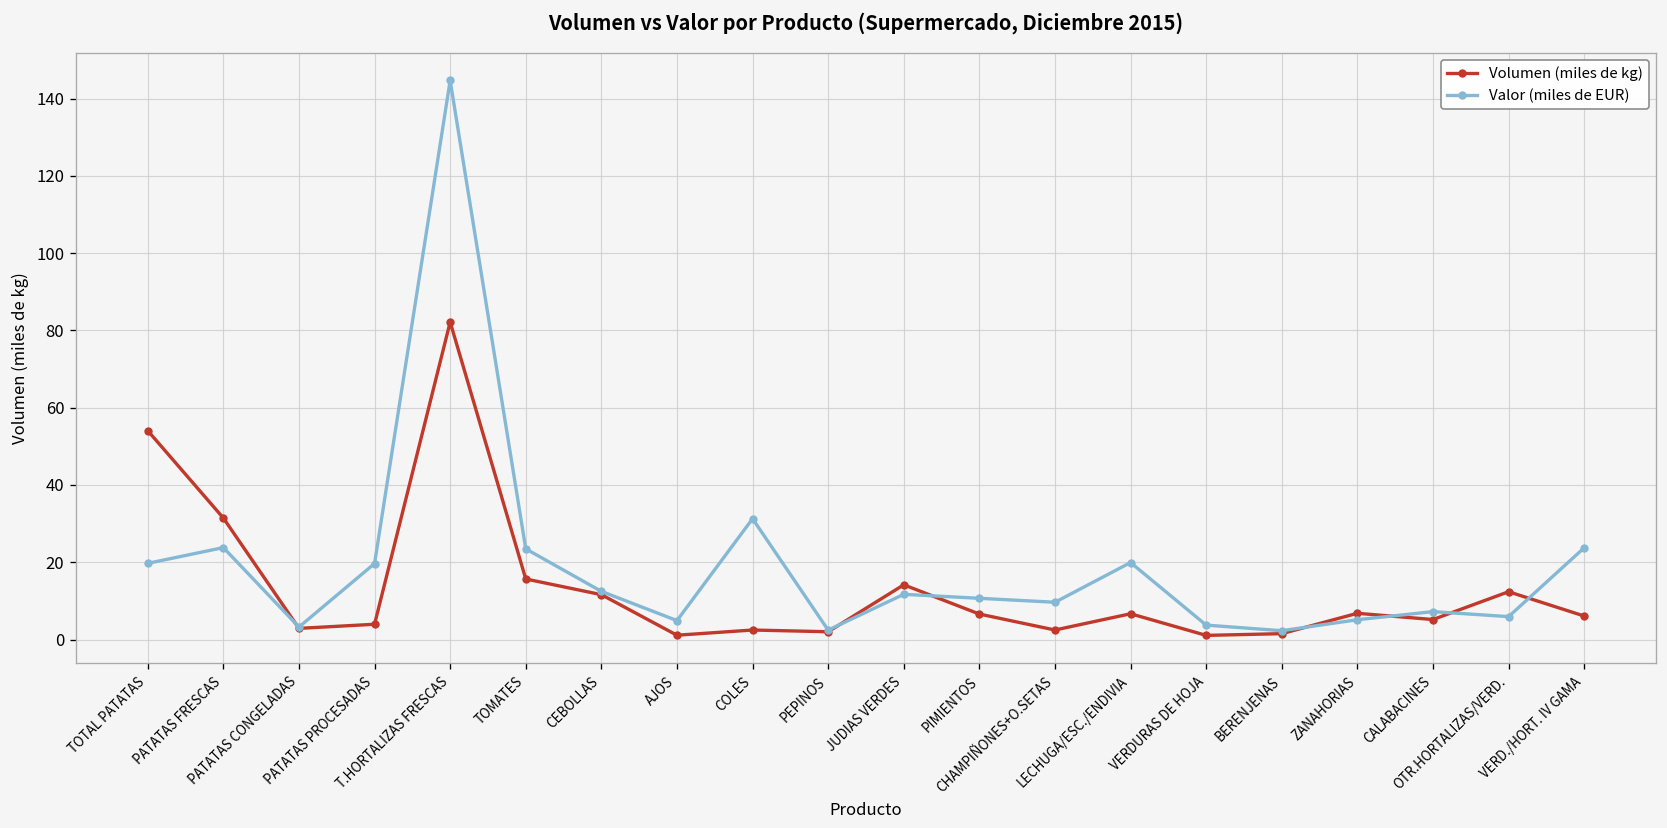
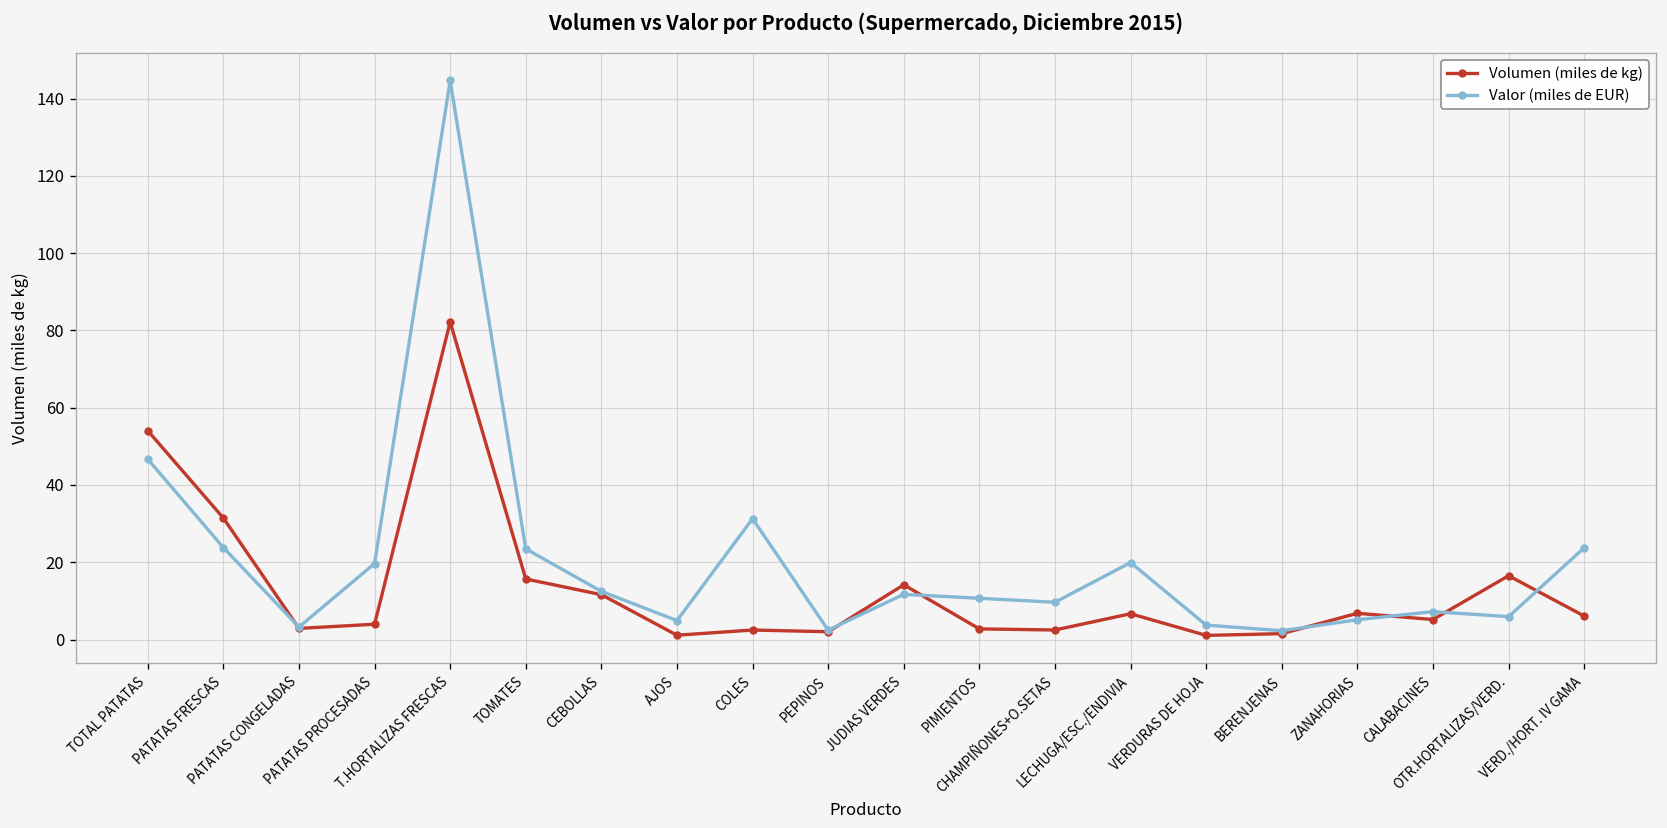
  {
    "Volumen (miles de kg)": {
      "TOTAL PATATAS": 54,
      "PATATAS FRESCAS": 31,
      "PATATAS PROCESADAS": 4,
      "T.HORTALIZAS FRESCAS": 82,
      "TOMATES": 16,
      "CEBOLLAS": 12,
      "AJOS": 1,
      "COLES": 2,
      "JUDIAS VERDES": 14,
-     "PIMIENTOS": 7,
+     "PIMIENTOS": 3,
      "CHAMPIÑONES+O.SETAS": 2,
      "LECHUGA/ESC./ENDIVIA": 7,
      "VERDURAS DE HOJA": 1,
      "ZANAHORIAS": 7,
      "CALABACINES": 5,
-     "OTR.HORTALIZAS/VERD.": 12,
+     "OTR.HORTALIZAS/VERD.": 17,
      "VERD./HORT. IV GAMA": 6
    },
    "Valor (miles de EUR)": {
-     "TOTAL PATATAS": 20,
+     "TOTAL PATATAS": 47,
      "PATATAS FRESCAS": 24,
      "PATATAS PROCESADAS": 20,
      "T.HORTALIZAS FRESCAS": 145,
      "TOMATES": 23,
      "CEBOLLAS": 12,
      "AJOS": 5,
      "COLES": 31,
      "JUDIAS VERDES": 12,
      "PIMIENTOS": 11,
      "CHAMPIÑONES+O.SETAS": 10,
      "LECHUGA/ESC./ENDIVIA": 20,
      "VERDURAS DE HOJA": 4,
      "ZANAHORIAS": 5,
      "CALABACINES": 7,
      "OTR.HORTALIZAS/VERD.": 6,
      "VERD./HORT. IV GAMA": 24
    }
  }
